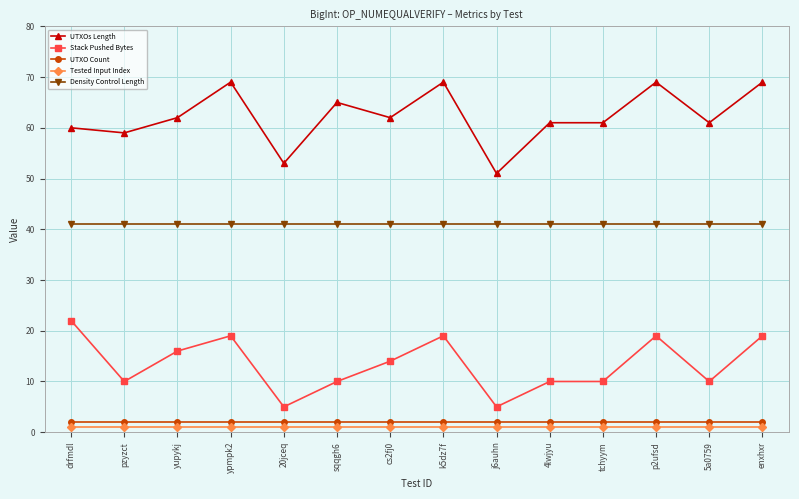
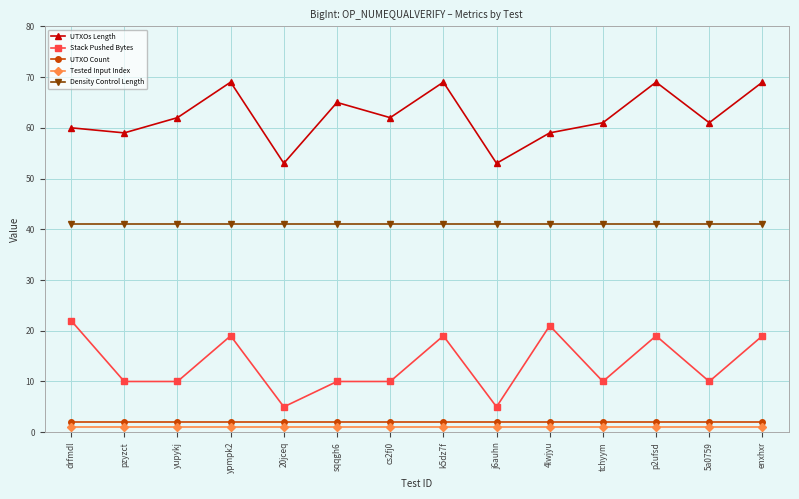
  {
    "UTXOs Length": {
      "drfmdl": 60,
      "pzyzct": 59,
      "yupykj": 62,
      "ypmpk2": 69,
      "20jceq": 53,
      "sqqgh6": 65,
      "cs2fj0": 62,
      "k5dz7f": 69,
-     "j6auhn": 51,
-     "4lwjyu": 61,
+     "j6auhn": 53,
+     "4lwjyu": 59,
      "tchyym": 61,
      "p2ufsd": 69,
      "5a0759": 61,
      "enxhxr": 69
    },
    "Stack Pushed Bytes": {
      "drfmdl": 22,
      "pzyzct": 10,
-     "yupykj": 16,
+     "yupykj": 10,
      "ypmpk2": 19,
      "20jceq": 5,
      "sqqgh6": 10,
-     "cs2fj0": 14,
+     "cs2fj0": 10,
      "k5dz7f": 19,
      "j6auhn": 5,
-     "4lwjyu": 10,
+     "4lwjyu": 21,
      "tchyym": 10,
      "p2ufsd": 19,
      "5a0759": 10,
      "enxhxr": 19
    },
    "UTXO Count": {
      "drfmdl": 2,
      "pzyzct": 2,
      "yupykj": 2,
      "ypmpk2": 2,
      "20jceq": 2,
      "sqqgh6": 2,
      "cs2fj0": 2,
      "k5dz7f": 2,
      "j6auhn": 2,
      "4lwjyu": 2,
      "tchyym": 2,
      "p2ufsd": 2,
      "5a0759": 2,
      "enxhxr": 2
    },
    "Tested Input Index": {
      "drfmdl": 1,
      "pzyzct": 1,
      "yupykj": 1,
      "ypmpk2": 1,
      "20jceq": 1,
      "sqqgh6": 1,
      "cs2fj0": 1,
      "k5dz7f": 1,
      "j6auhn": 1,
      "4lwjyu": 1,
      "tchyym": 1,
      "p2ufsd": 1,
      "5a0759": 1,
      "enxhxr": 1
    },
    "Density Control Length": {
      "drfmdl": 41,
      "pzyzct": 41,
      "yupykj": 41,
      "ypmpk2": 41,
      "20jceq": 41,
      "sqqgh6": 41,
      "cs2fj0": 41,
      "k5dz7f": 41,
      "j6auhn": 41,
      "4lwjyu": 41,
      "tchyym": 41,
      "p2ufsd": 41,
      "5a0759": 41,
      "enxhxr": 41
    }
  }
